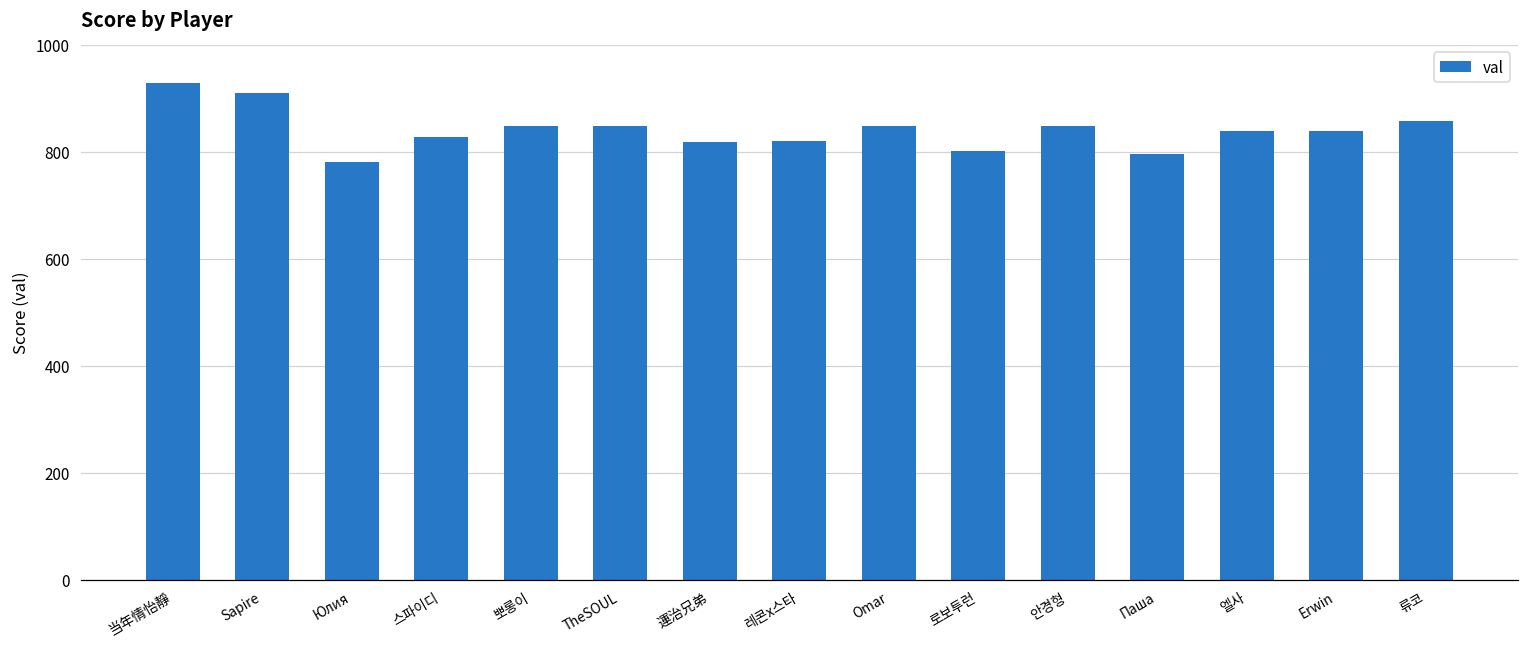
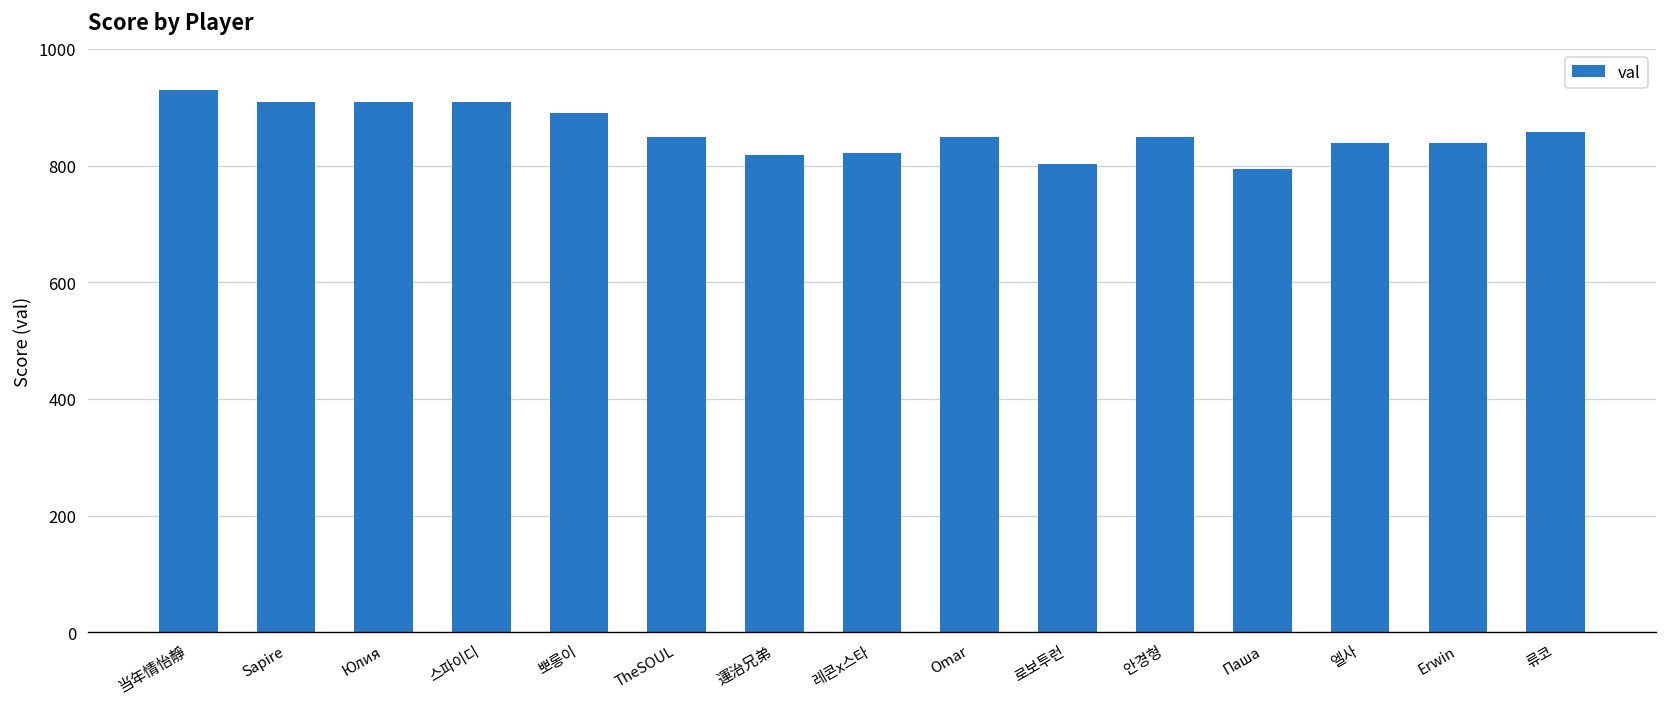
  {
    "当年情怡靜": 930,
    "Sapire": 910,
-   "Юлия": 780,
-   "스파이디": 830,
-   "뽀롱이": 850,
+   "Юлия": 910,
+   "스파이디": 910,
+   "뽀롱이": 890,
    "TheSOUL": 850,
    "運治兄弟": 820,
    "레콘x스타": 820,
    "Omar": 850,
    "로보투런": 800,
    "안경형": 850,
    "Паша": 800,
    "엘사": 840,
    "Erwin": 840,
    "류코": 860
  }
